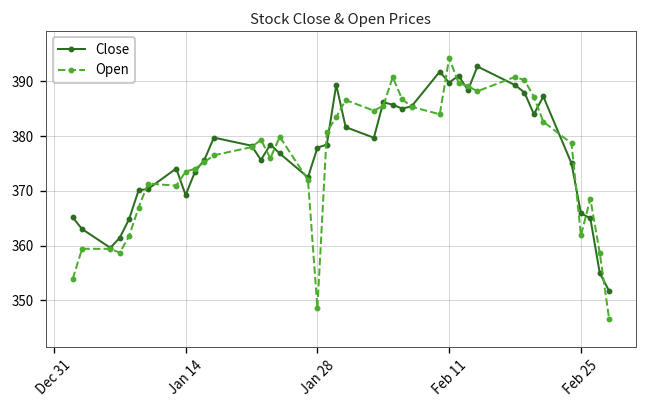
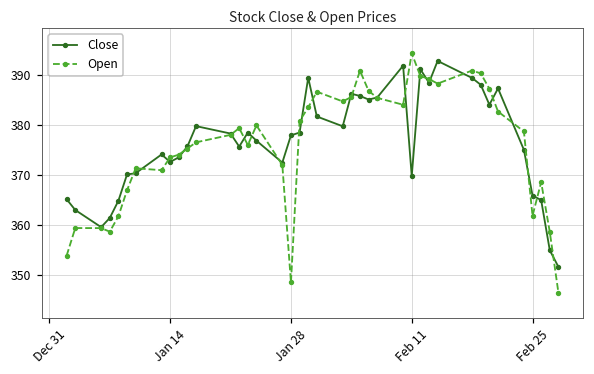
  {
    "Close": {
-     "Jan 14": 369,
+     "Jan 14": 373,
      "Jan 28": 378,
-     "Feb 11": 390,
+     "Feb 11": 370,
      "Feb 25": 366
    },
    "Open": {
      "Jan 14": 374,
      "Jan 28": 349,
      "Feb 11": 394,
      "Feb 25": 362
    }
  }
